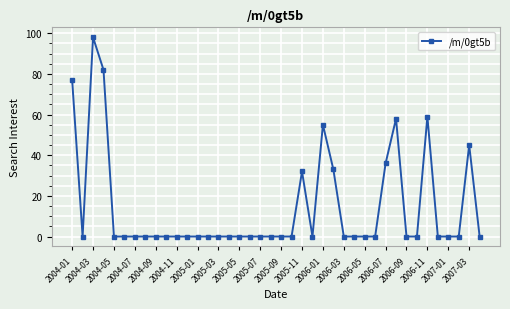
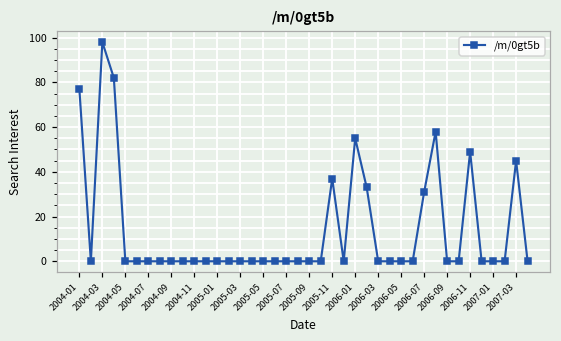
  {
    "2004-01": 77,
    "2004-03": 98,
    "2004-05": 0,
    "2004-07": 0,
    "2004-09": 0,
    "2004-11": 0,
    "2005-01": 0,
    "2005-03": 0,
    "2005-05": 0,
    "2005-07": 0,
    "2005-09": 0,
-   "2005-11": 32,
+   "2005-11": 37,
    "2006-01": 55,
    "2006-03": 0,
    "2006-05": 0,
-   "2006-07": 36,
+   "2006-07": 31,
    "2006-09": 0,
-   "2006-11": 59,
+   "2006-11": 49,
    "2007-01": 0,
    "2007-03": 45
  }
